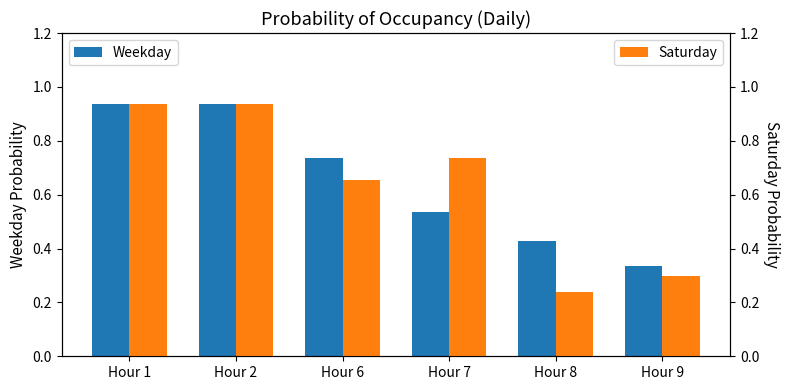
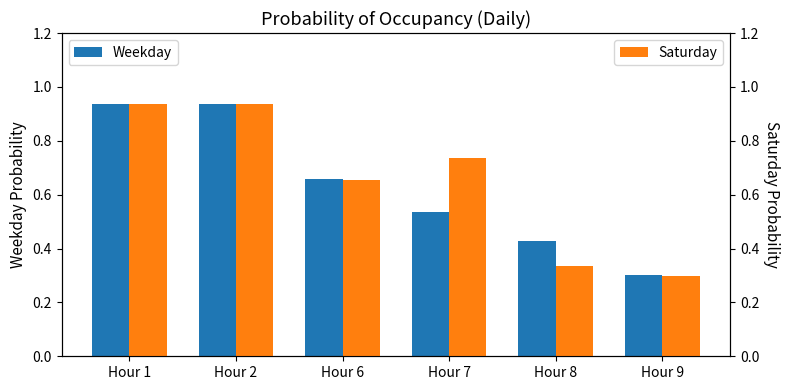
  {
    "Weekday": {
      "Hour 1": 0.94,
      "Hour 2": 0.94,
-     "Hour 6": 0.74,
+     "Hour 6": 0.66,
      "Hour 7": 0.54,
      "Hour 8": 0.43,
-     "Hour 9": 0.34
+     "Hour 9": 0.30
    },
    "Saturday": {
      "Hour 1": 0.94,
      "Hour 2": 0.94,
      "Hour 6": 0.66,
      "Hour 7": 0.74,
-     "Hour 8": 0.24,
+     "Hour 8": 0.34,
      "Hour 9": 0.30
    }
  }
